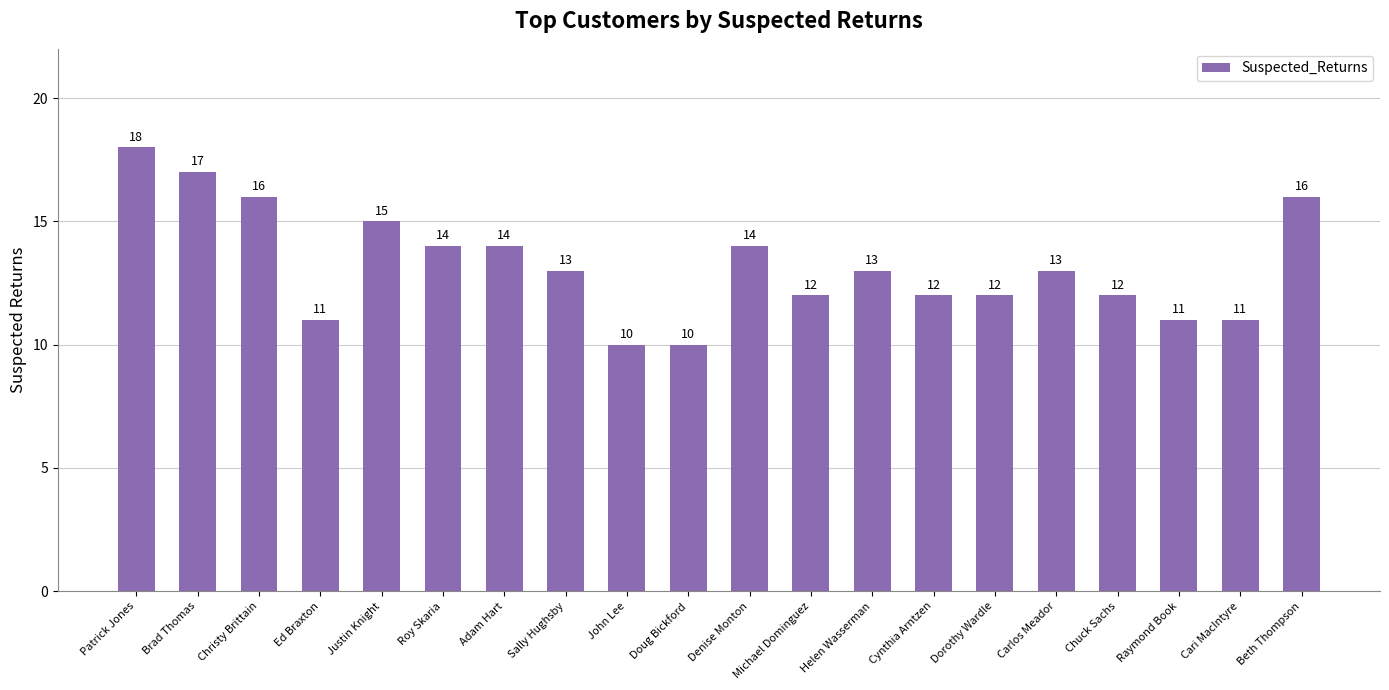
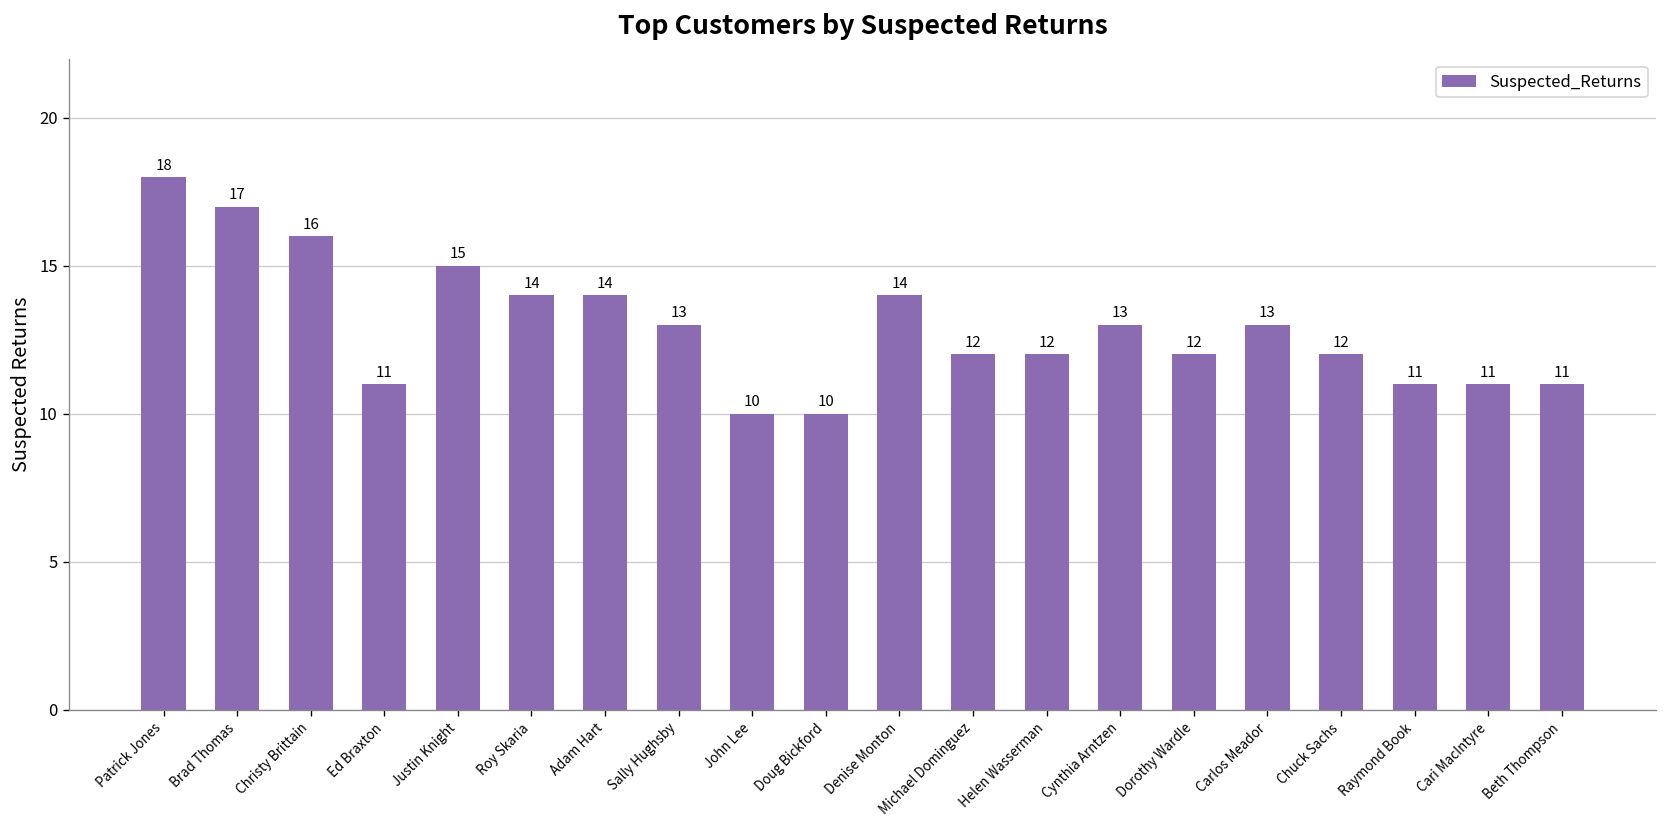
  {
    "Patrick Jones": 18,
    "Brad Thomas": 17,
    "Christy Brittain": 16,
    "Ed Braxton": 11,
    "Justin Knight": 15,
    "Roy Skaria": 14,
    "Adam Hart": 14,
    "Sally Hughsby": 13,
    "John Lee": 10,
    "Doug Bickford": 10,
    "Denise Monton": 14,
    "Michael Dominguez": 12,
-   "Helen Wasserman": 13,
-   "Cynthia Arntzen": 12,
+   "Helen Wasserman": 12,
+   "Cynthia Arntzen": 13,
    "Dorothy Wardle": 12,
    "Carlos Meador": 13,
    "Chuck Sachs": 12,
    "Raymond Book": 11,
    "Cari MacIntyre": 11,
-   "Beth Thompson": 16
+   "Beth Thompson": 11
  }
